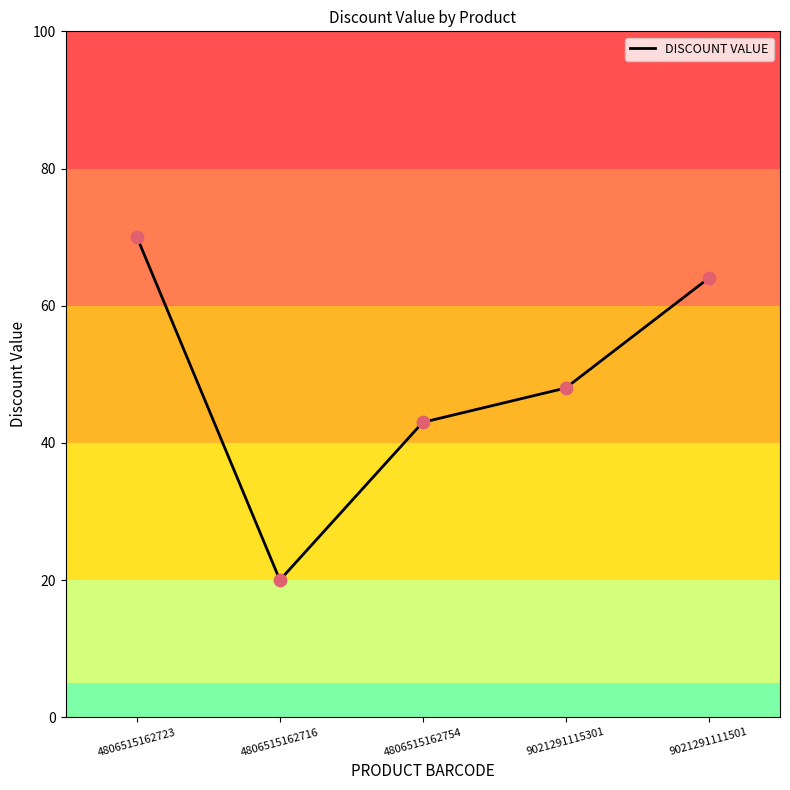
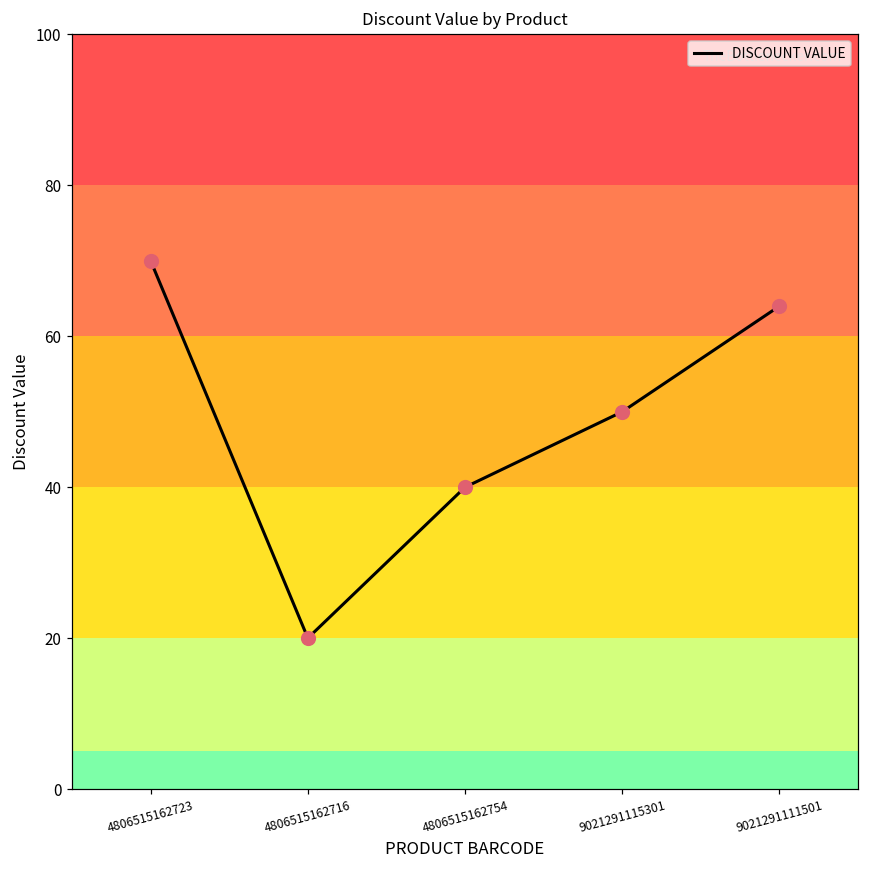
  {
    "4806515162723": 70,
    "4806515162716": 20,
-   "4806515162754": 43,
-   "9021291115301": 48,
+   "4806515162754": 40,
+   "9021291115301": 50,
    "9021291111501": 64
  }
